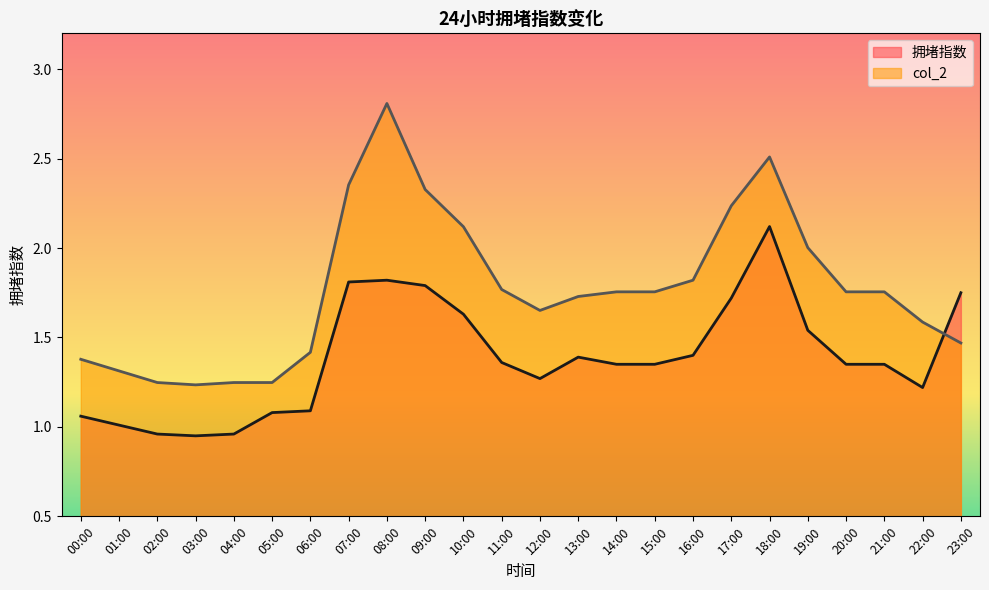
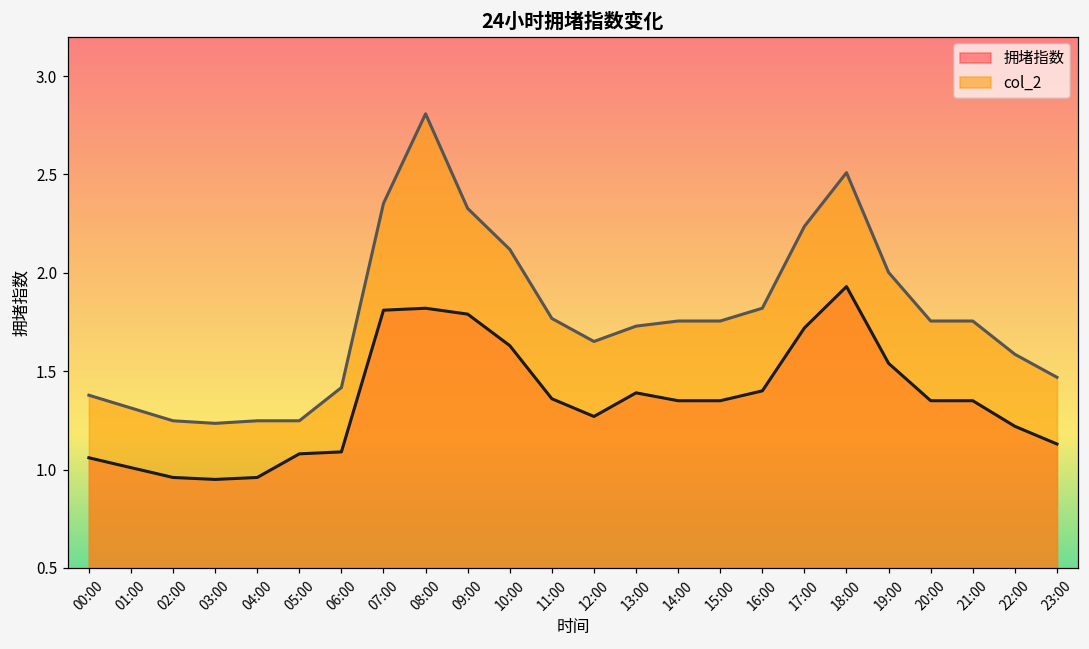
  {
    "拥堵指数": {
      "00:00": 1.06,
      "01:00": 1.01,
      "02:00": 0.96,
      "03:00": 0.95,
      "04:00": 0.96,
      "05:00": 1.08,
      "06:00": 1.09,
      "07:00": 1.81,
      "08:00": 1.82,
      "09:00": 1.79,
      "10:00": 1.63,
      "11:00": 1.36,
      "12:00": 1.27,
      "13:00": 1.39,
      "14:00": 1.35,
      "15:00": 1.35,
      "16:00": 1.40,
      "17:00": 1.72,
-     "18:00": 2.12,
+     "18:00": 1.93,
      "19:00": 1.54,
      "20:00": 1.35,
      "21:00": 1.35,
      "22:00": 1.22,
-     "23:00": 1.75
+     "23:00": 1.13
    },
    "col_2": {
      "00:00": 1.38,
      "01:00": 1.31,
      "02:00": 1.25,
      "03:00": 1.24,
      "04:00": 1.25,
      "05:00": 1.25,
      "06:00": 1.42,
      "07:00": 2.35,
      "08:00": 2.81,
      "09:00": 2.33,
      "10:00": 2.12,
      "11:00": 1.77,
      "12:00": 1.65,
      "13:00": 1.73,
      "14:00": 1.76,
      "15:00": 1.76,
      "16:00": 1.82,
      "17:00": 2.24,
      "18:00": 2.51,
      "19:00": 2.00,
      "20:00": 1.76,
      "21:00": 1.76,
      "22:00": 1.59,
      "23:00": 1.47
    }
  }
